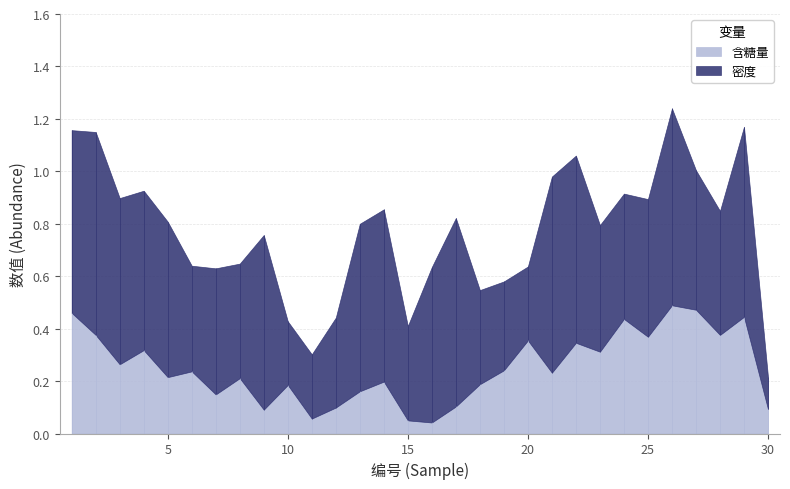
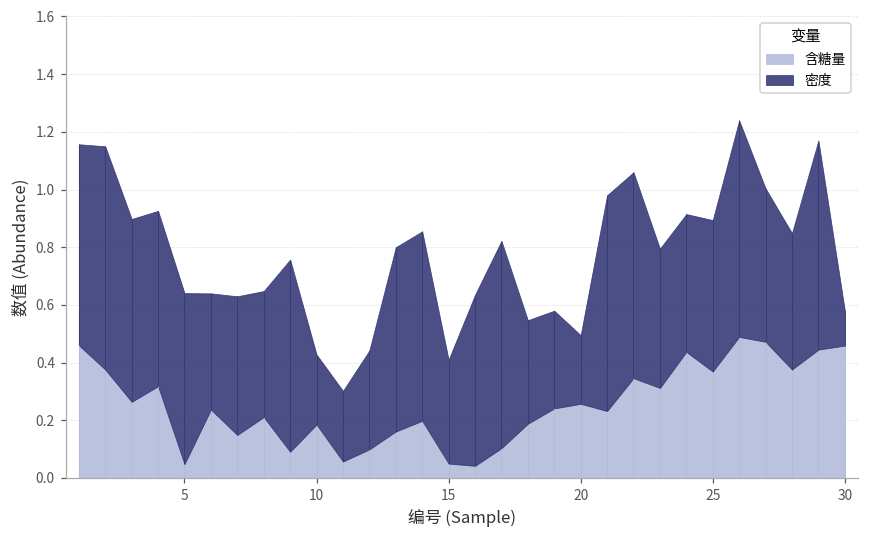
  {
    "含糖量": {
-     "5": 0.22,
+     "5": 0.05,
      "10": 0.19,
      "15": 0.05,
-     "20": 0.36,
+     "20": 0.26,
      "25": 0.37,
-     "30": 0.09
+     "30": 0.46
    },
    "密度": {
      "5": 0.59,
      "10": 0.24,
      "15": 0.36,
-     "20": 0.28,
+     "20": 0.24,
      "25": 0.53,
      "30": 0.12
    }
  }
